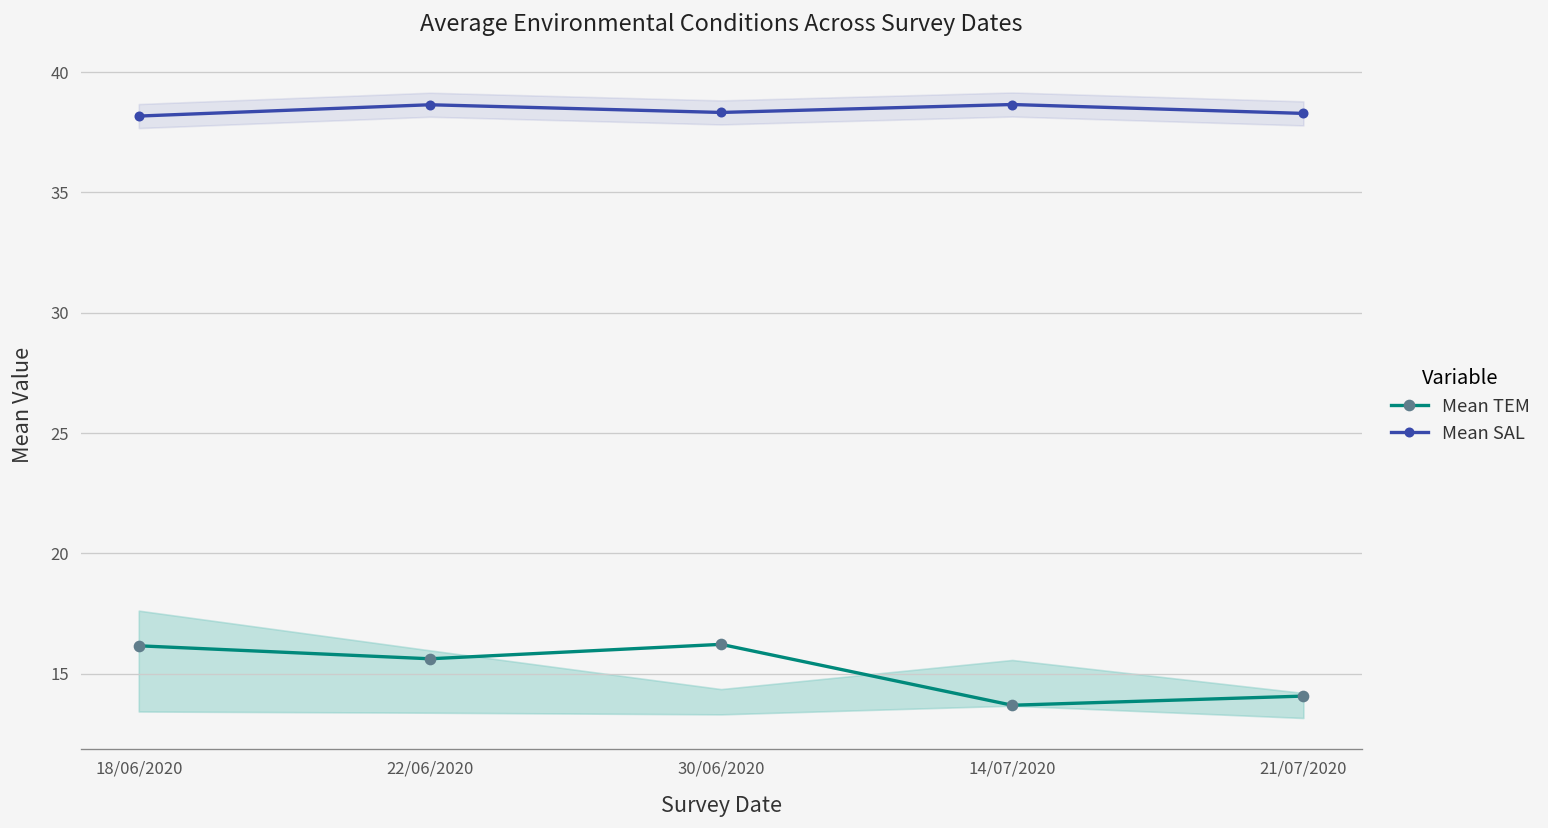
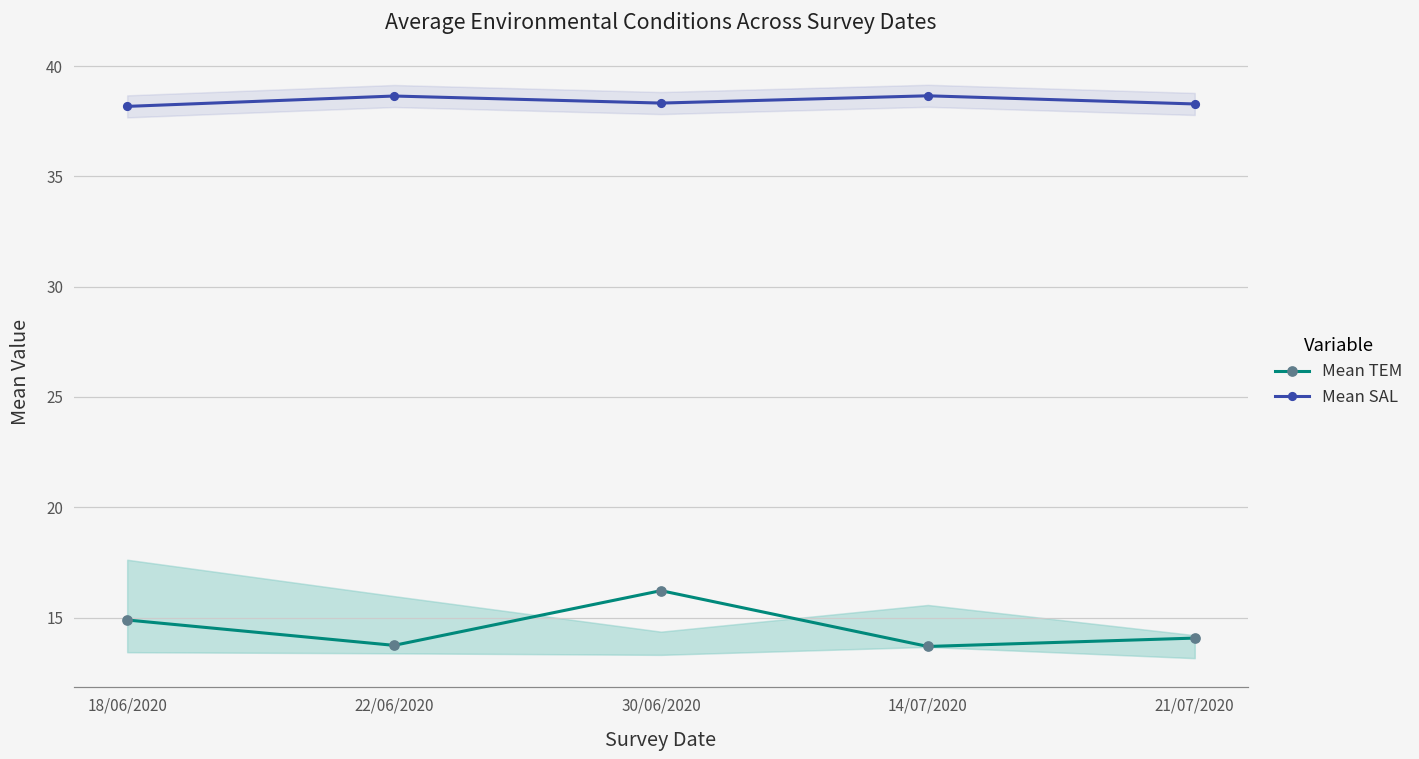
  {
    "Mean TEM": {
-     "18/06/2020": 16.2,
-     "22/06/2020": 15.6,
+     "18/06/2020": 14.9,
+     "22/06/2020": 13.7,
      "30/06/2020": 16.2,
      "14/07/2020": 13.7,
      "21/07/2020": 14.1
    }
  }
